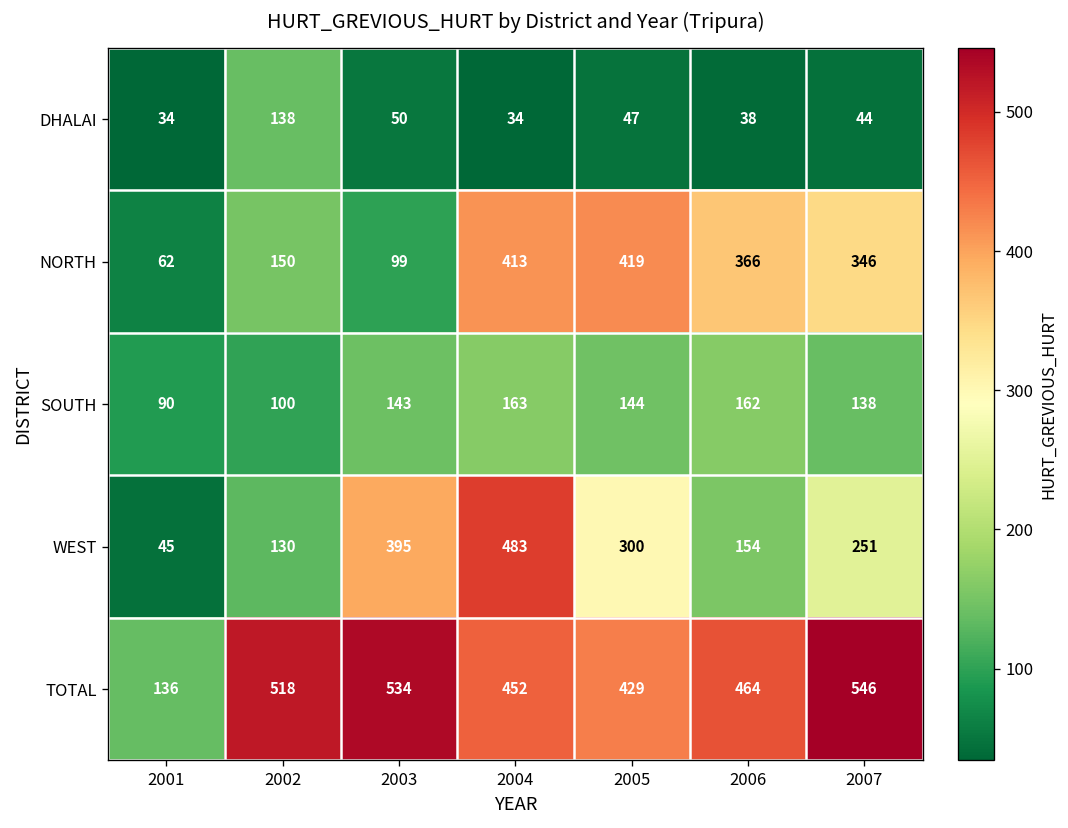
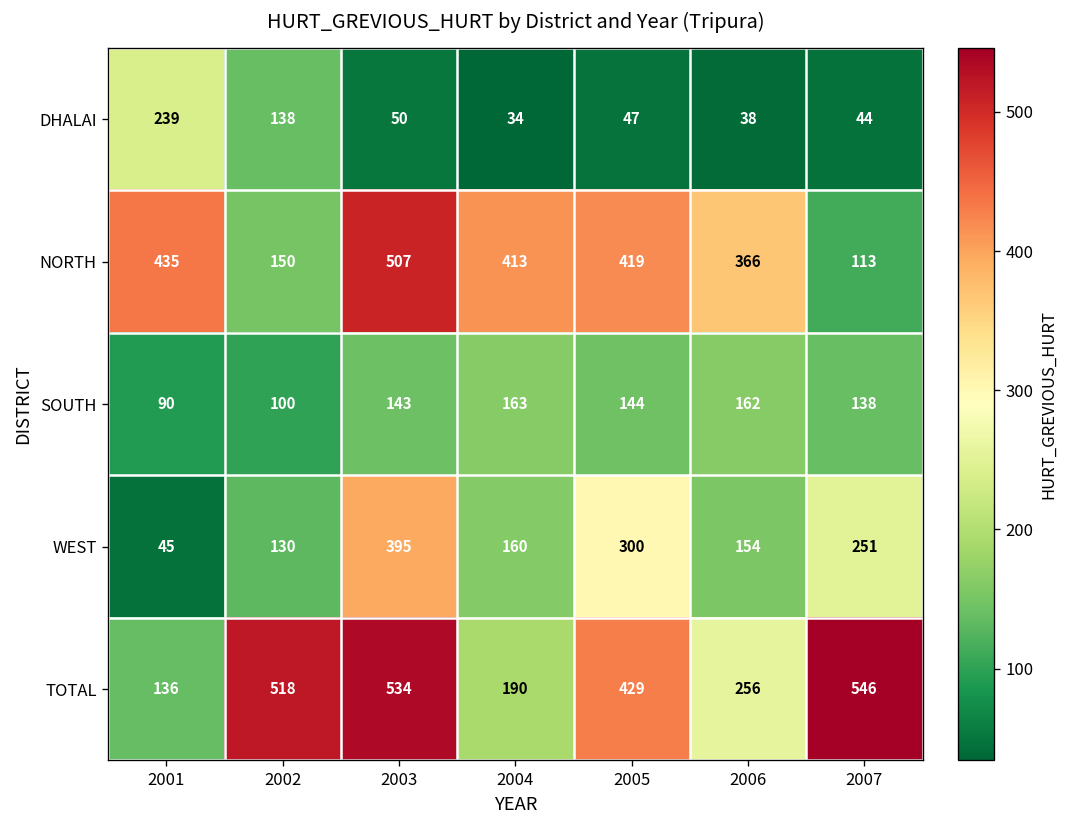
  {
    "DHALAI": {
-     "2001": 34,
+     "2001": 239,
      "2002": 138,
      "2003": 50,
      "2004": 34,
      "2005": 47,
      "2006": 38,
      "2007": 44
    },
    "NORTH": {
-     "2001": 62,
+     "2001": 435,
      "2002": 150,
-     "2003": 99,
+     "2003": 507,
      "2004": 413,
      "2005": 419,
      "2006": 366,
-     "2007": 346
+     "2007": 113
    },
    "SOUTH": {
      "2001": 90,
      "2002": 100,
      "2003": 143,
      "2004": 163,
      "2005": 144,
      "2006": 162,
      "2007": 138
    },
    "WEST": {
      "2001": 45,
      "2002": 130,
      "2003": 395,
-     "2004": 483,
+     "2004": 160,
      "2005": 300,
      "2006": 154,
      "2007": 251
    },
    "TOTAL": {
      "2001": 136,
      "2002": 518,
      "2003": 534,
-     "2004": 452,
+     "2004": 190,
      "2005": 429,
-     "2006": 464,
+     "2006": 256,
      "2007": 546
    }
  }
